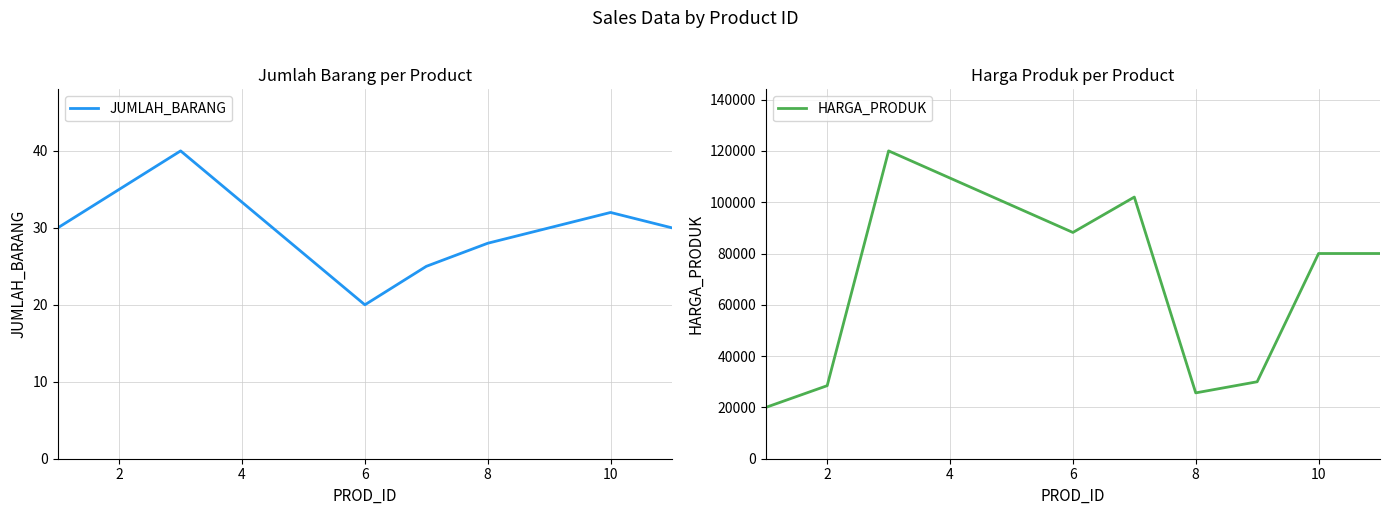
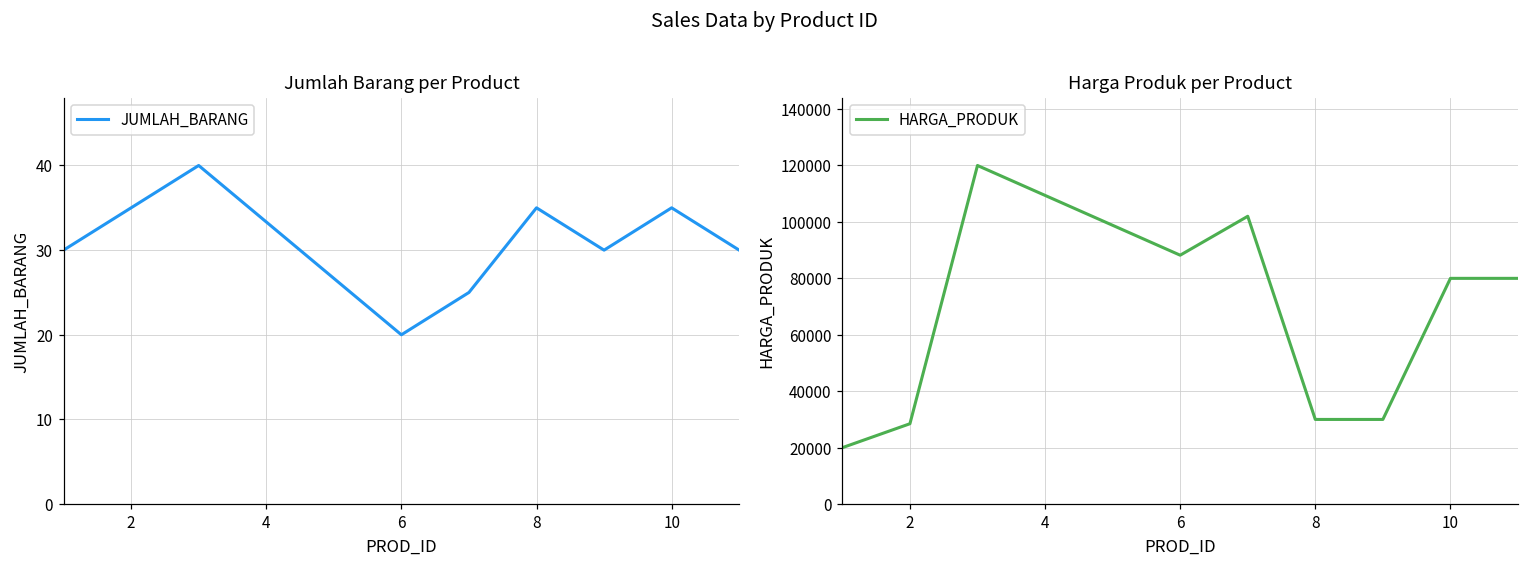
  {
    "Jumlah Barang per Product": {
      "2": 35,
      "6": 20,
-     "8": 28,
-     "10": 32
+     "8": 35,
+     "10": 35
    },
    "Harga Produk per Product": {
      "2": 28000,
      "6": 88000,
-     "8": 26000,
+     "8": 30000,
      "10": 80000
    }
  }
